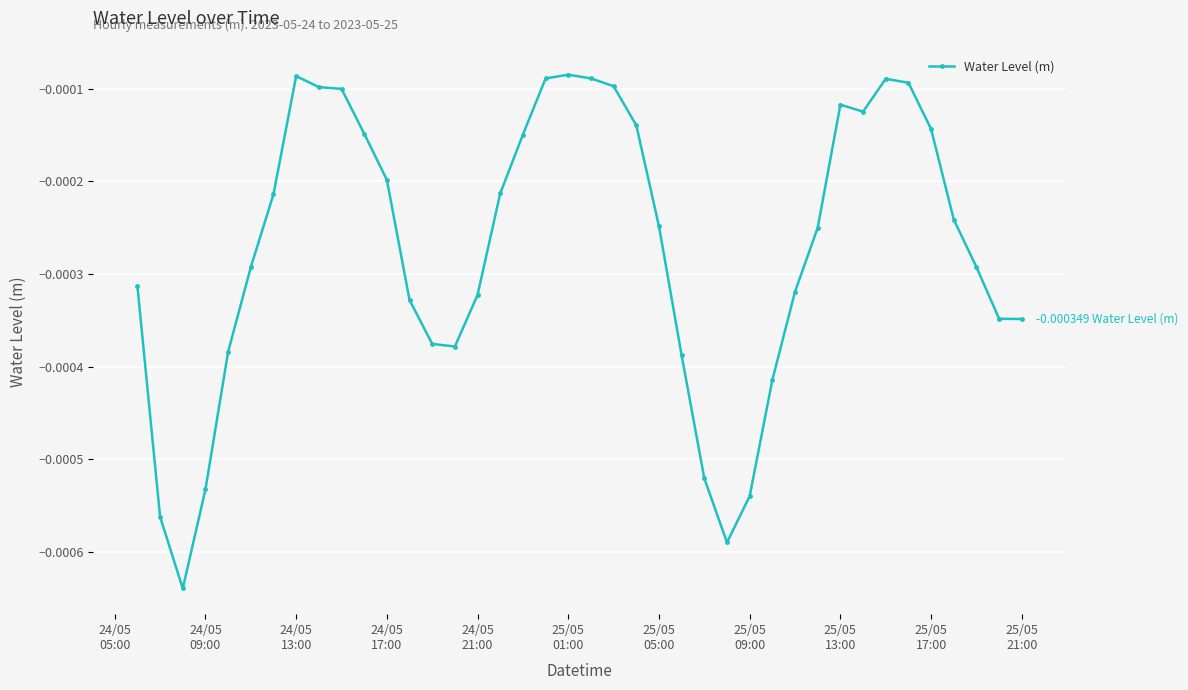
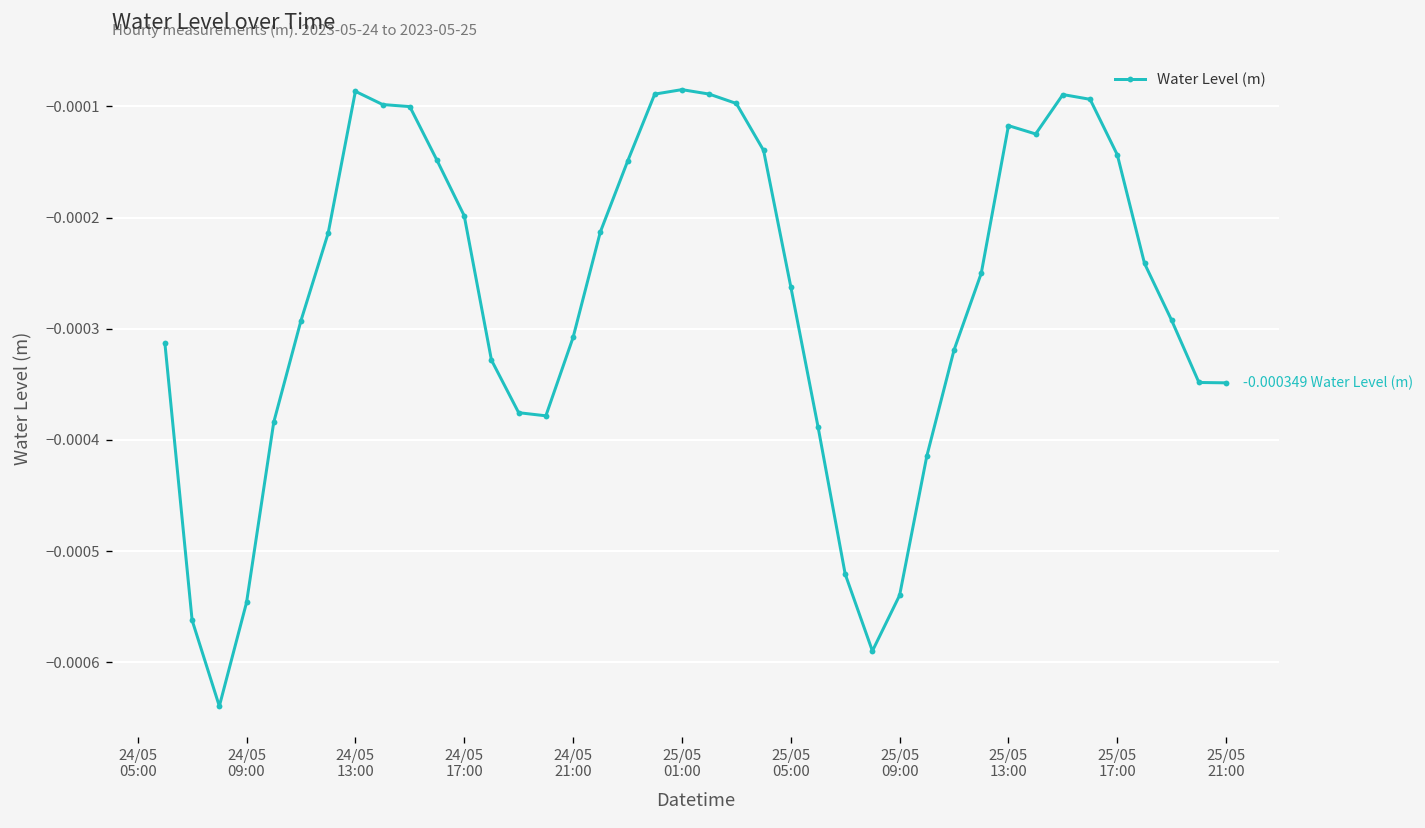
  {
-   "24/05 09:00": -0.00053,
+   "24/05 09:00": -0.00055,
    "24/05 13:00": -0.00009,
    "24/05 17:00": -0.00020,
-   "24/05 21:00": -0.00032,
+   "24/05 21:00": -0.00031,
    "25/05 01:00": -0.00008,
-   "25/05 05:00": -0.00025,
+   "25/05 05:00": -0.00026,
    "25/05 09:00": -0.00054,
    "25/05 13:00": -0.00012,
    "25/05 17:00": -0.00014
  }
